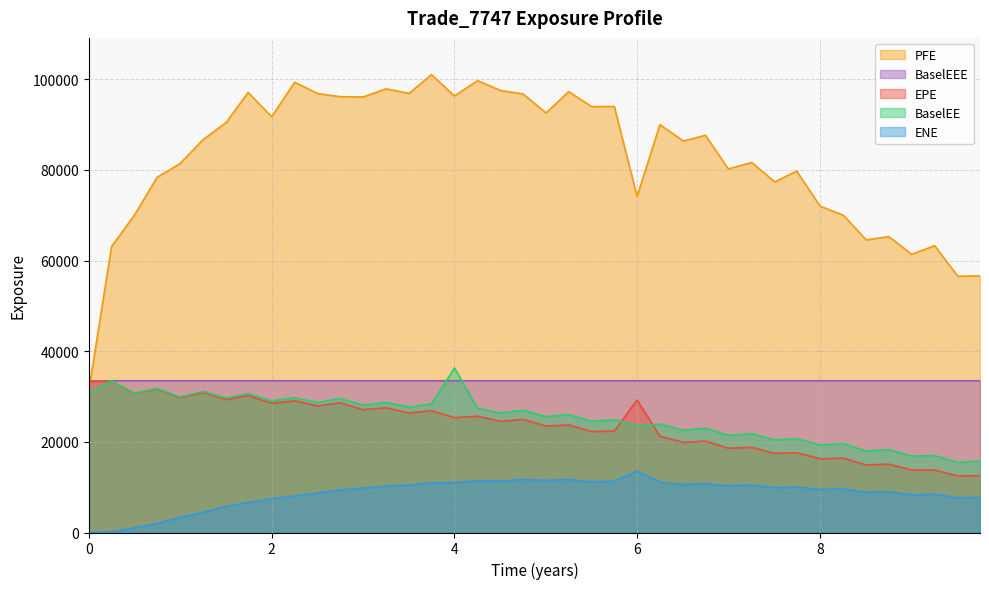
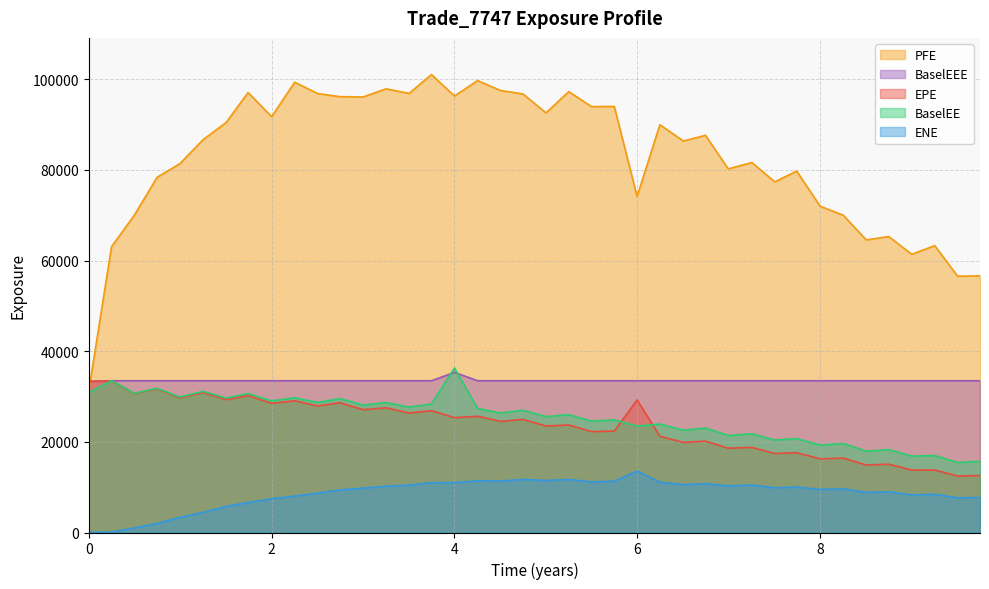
  {
    "PFE": {
      "2": 92000,
      "4": 96000,
      "6": 74000,
      "8": 72000
    },
    "BaselEEE": {
      "2": 33000,
-     "4": 33000,
+     "4": 35000,
      "6": 33000,
      "8": 33000
    },
    "EPE": {
      "4": 25000,
      "6": 29000,
      "8": 16000
    },
    "BaselEE": {
      "4": 36000,
      "6": 24000,
      "8": 19000
    },
    "ENE": {
      "0": 0,
      "2": 7000,
      "4": 11000,
      "6": 14000,
      "8": 10000
    }
  }
